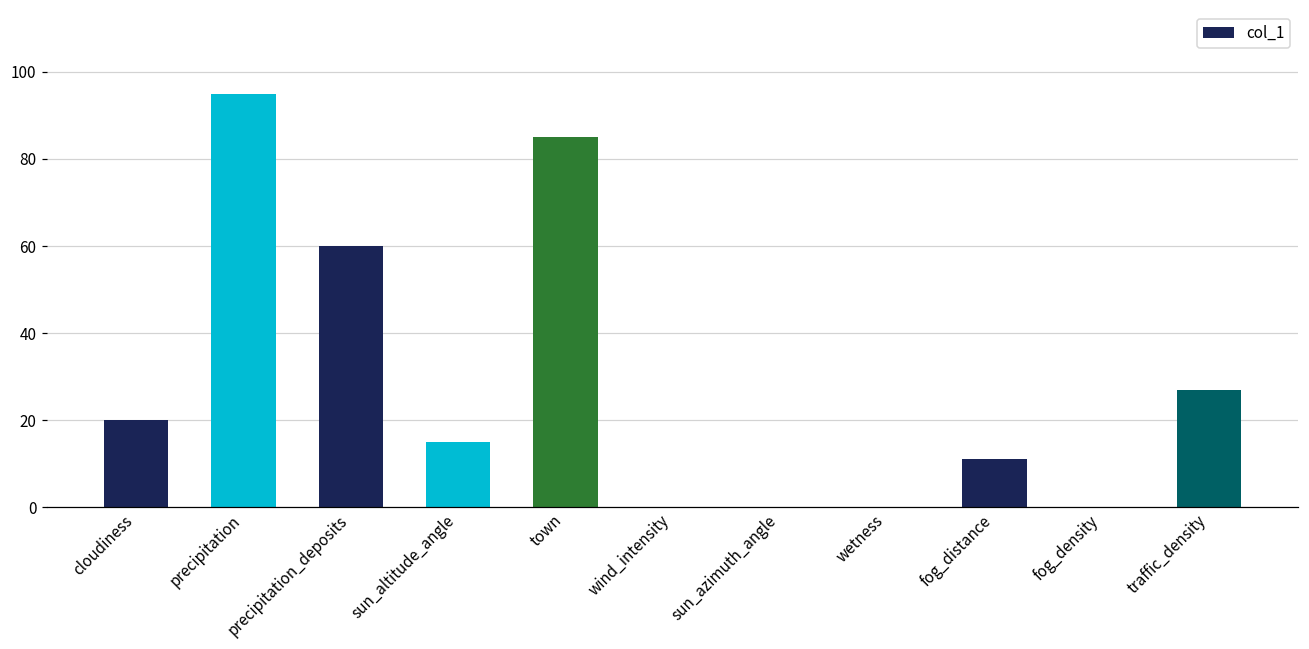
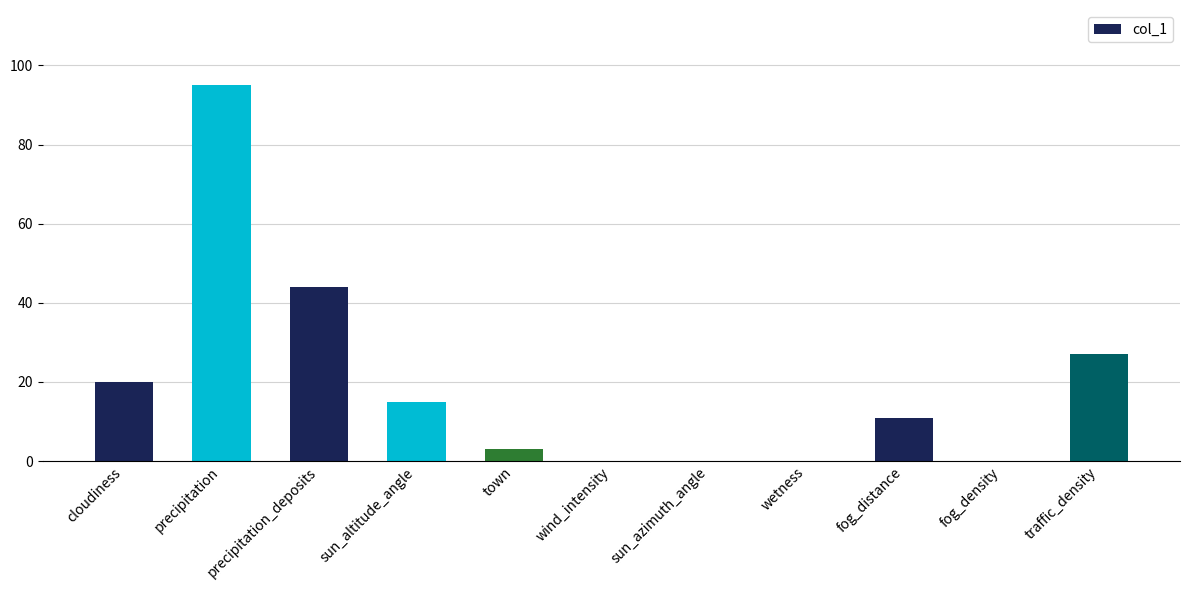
  {
    "cloudiness": 20,
    "precipitation": 95,
-   "precipitation_deposits": 60,
+   "precipitation_deposits": 44,
    "sun_altitude_angle": 15,
-   "town": 85,
+   "town": 3,
    "wind_intensity": 0,
    "sun_azimuth_angle": 0,
    "wetness": 0,
    "fog_distance": 11,
    "fog_density": 0,
    "traffic_density": 27
  }
